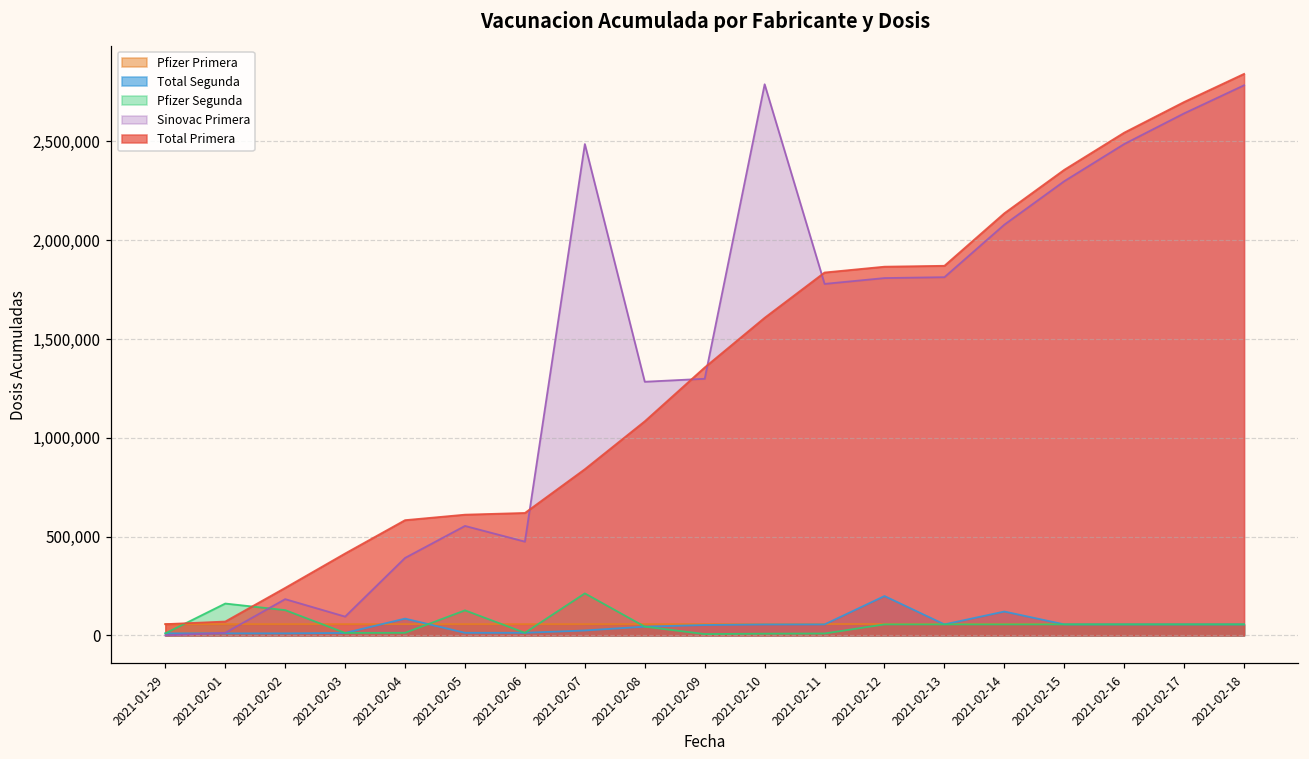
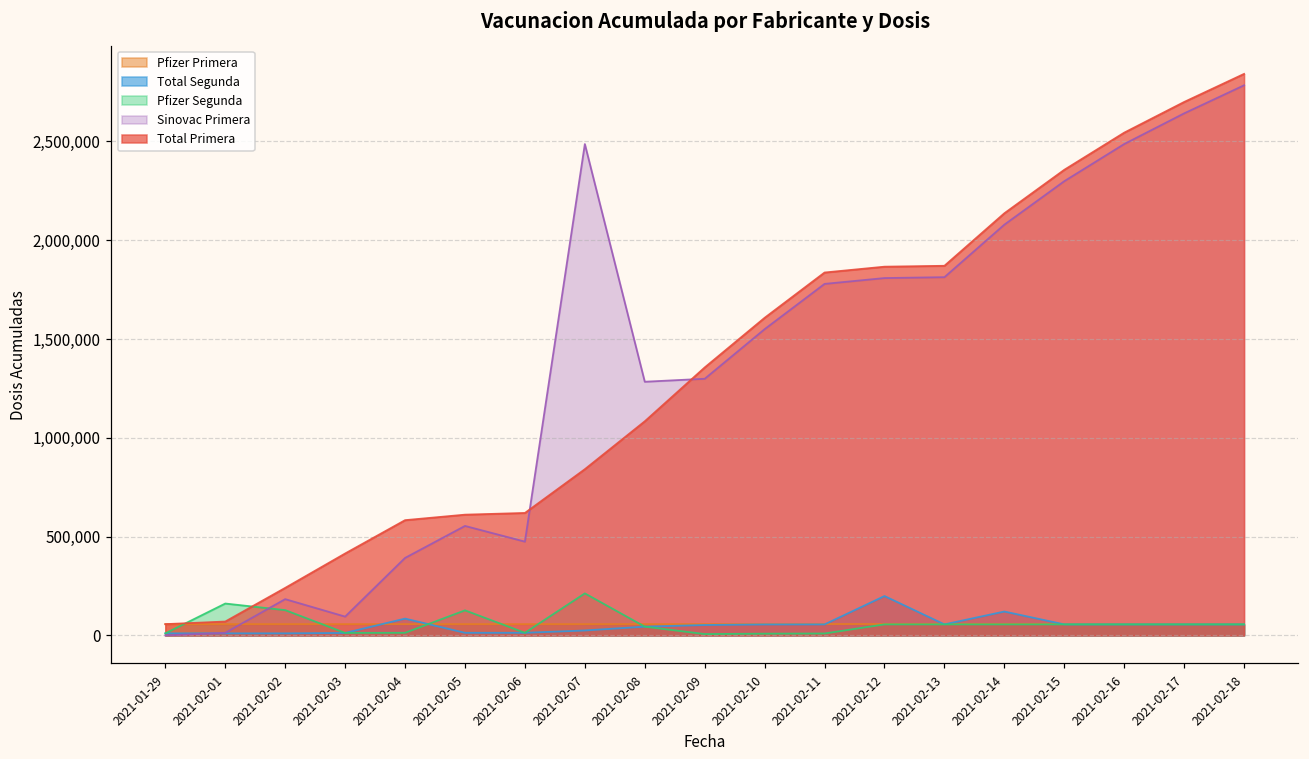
  {
    "Total Segunda": {
      "2021-02-02": "10,000",
      "2021-02-04": "90,000",
      "2021-02-05": "10,000",
      "2021-02-07": "20,000",
      "2021-02-12": "200,000",
      "2021-02-14": "120,000"
    },
    "Pfizer Segunda": {
      "2021-02-01": "160,000",
      "2021-02-02": "130,000",
      "2021-02-04": "10,000",
      "2021-02-05": "130,000",
      "2021-02-07": "210,000",
      "2021-02-09": "10,000",
      "2021-02-10": "10,000",
      "2021-02-11": "10,000"
    },
    "Sinovac Primera": {
      "2021-02-02": "180,000",
      "2021-02-03": "100,000",
      "2021-02-04": "390,000",
      "2021-02-05": "550,000",
      "2021-02-06": "470,000",
      "2021-02-07": "2,490,000",
      "2021-02-08": "1,280,000",
      "2021-02-09": "1,300,000",
-     "2021-02-10": "2,790,000",
+     "2021-02-10": "1,550,000",
      "2021-02-11": "1,780,000",
      "2021-02-12": "1,810,000",
      "2021-02-13": "1,810,000",
      "2021-02-14": "2,080,000",
      "2021-02-15": "2,300,000",
      "2021-02-16": "2,490,000",
      "2021-02-17": "2,640,000",
      "2021-02-18": "2,780,000"
    }
  }
